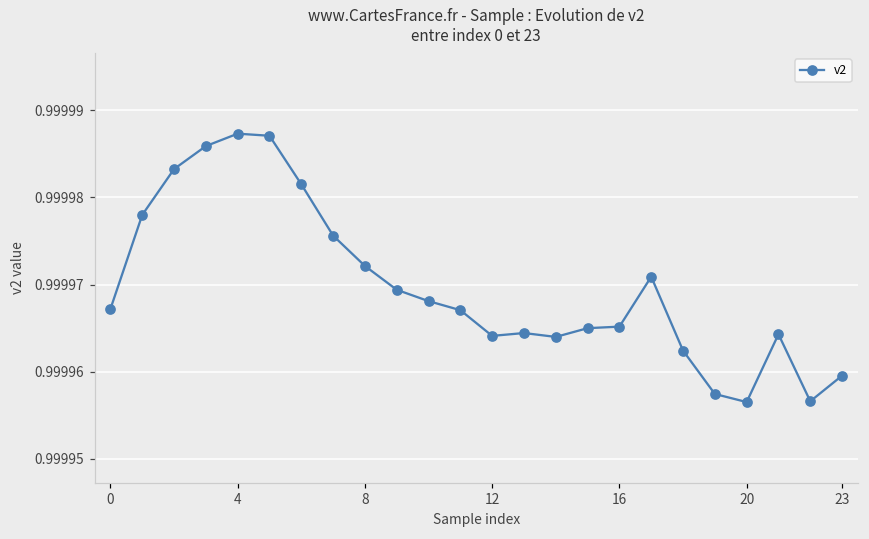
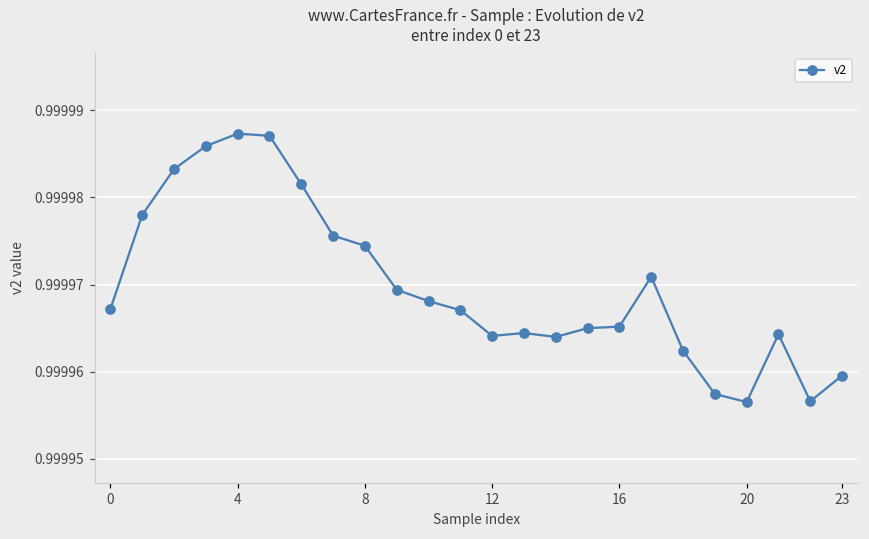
  {
    "0": 0.999967,
    "4": 0.999987,
-   "8": 0.999972,
+   "8": 0.999974,
    "12": 0.999964,
    "16": 0.999965,
    "20": 0.999957,
    "23": 0.999960
  }
